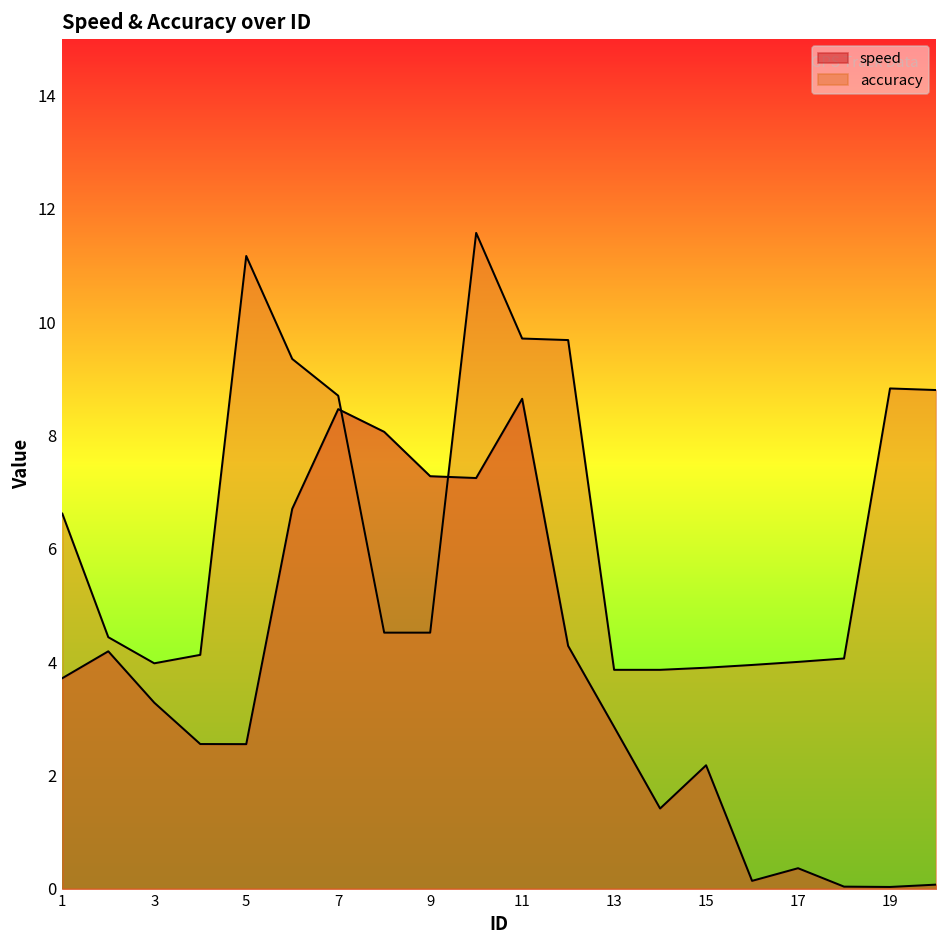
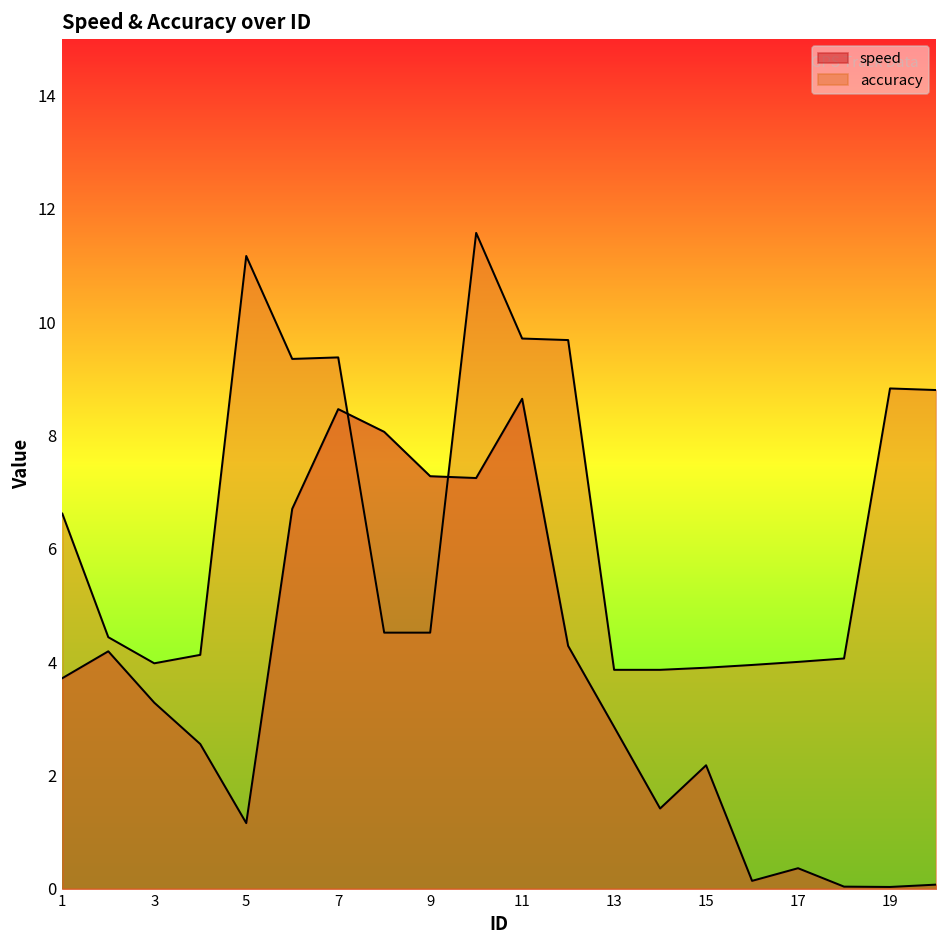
  {
    "speed": {
      "1": 3.7,
      "3": 3.3,
-     "5": 2.6,
+     "5": 1.2,
      "7": 8.5,
      "9": 7.3,
      "11": 8.6,
      "13": 2.9,
      "15": 2.2,
      "17": 0.4,
      "19": 0.0
    },
    "accuracy": {
      "1": 6.6,
      "3": 4.0,
      "5": 11.2,
-     "7": 8.7,
+     "7": 9.4,
      "9": 4.5,
      "11": 9.7,
      "13": 3.9,
      "15": 3.9,
      "17": 4.0,
      "19": 8.8
    }
  }
